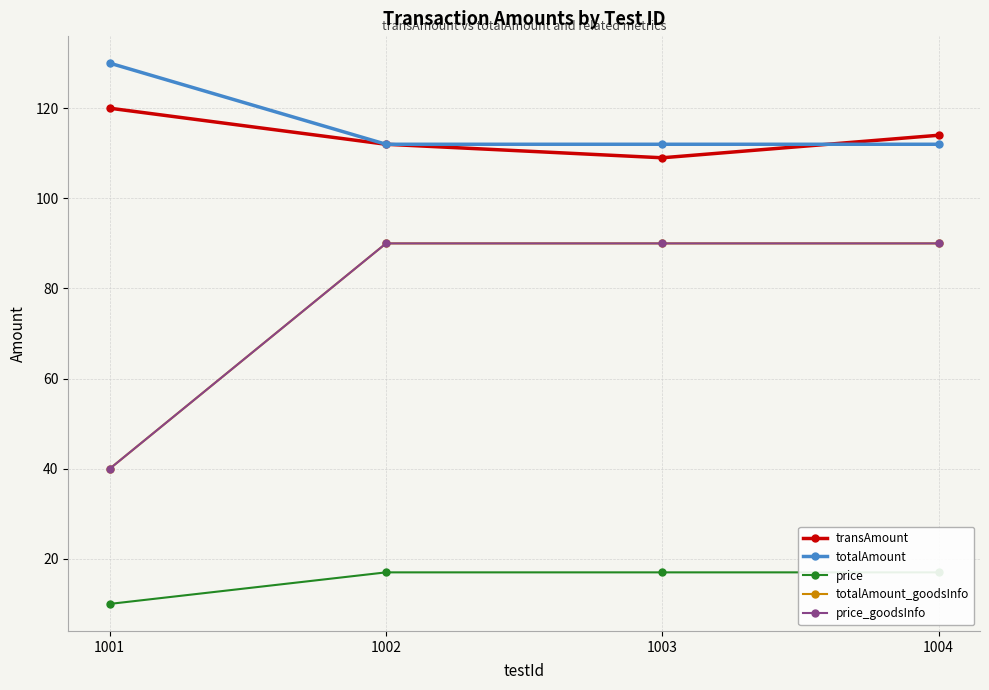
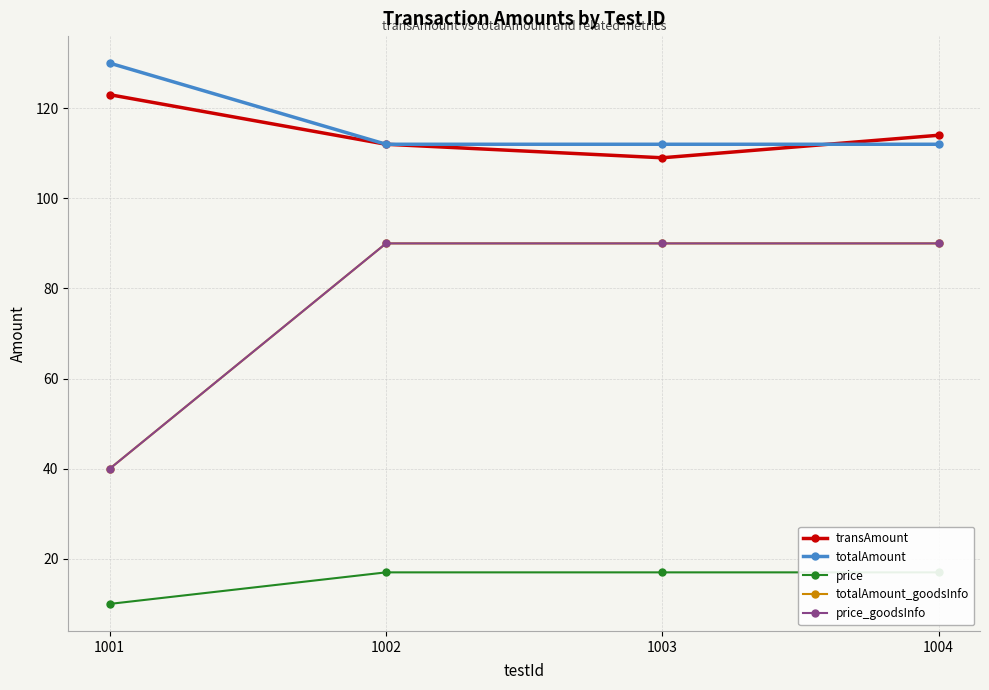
  {
    "transAmount": {
-     "1001": 120,
+     "1001": 123,
      "1003": 109,
      "1004": 114
    },
    "totalAmount": {
      "1001": 130,
      "1003": 112,
      "1004": 112
    },
    "price": {
      "1001": 10,
      "1002": 17,
      "1003": 17
    },
    "price_goodsInfo": {
      "1001": 40,
      "1002": 90,
      "1003": 90,
      "1004": 90
    }
  }
